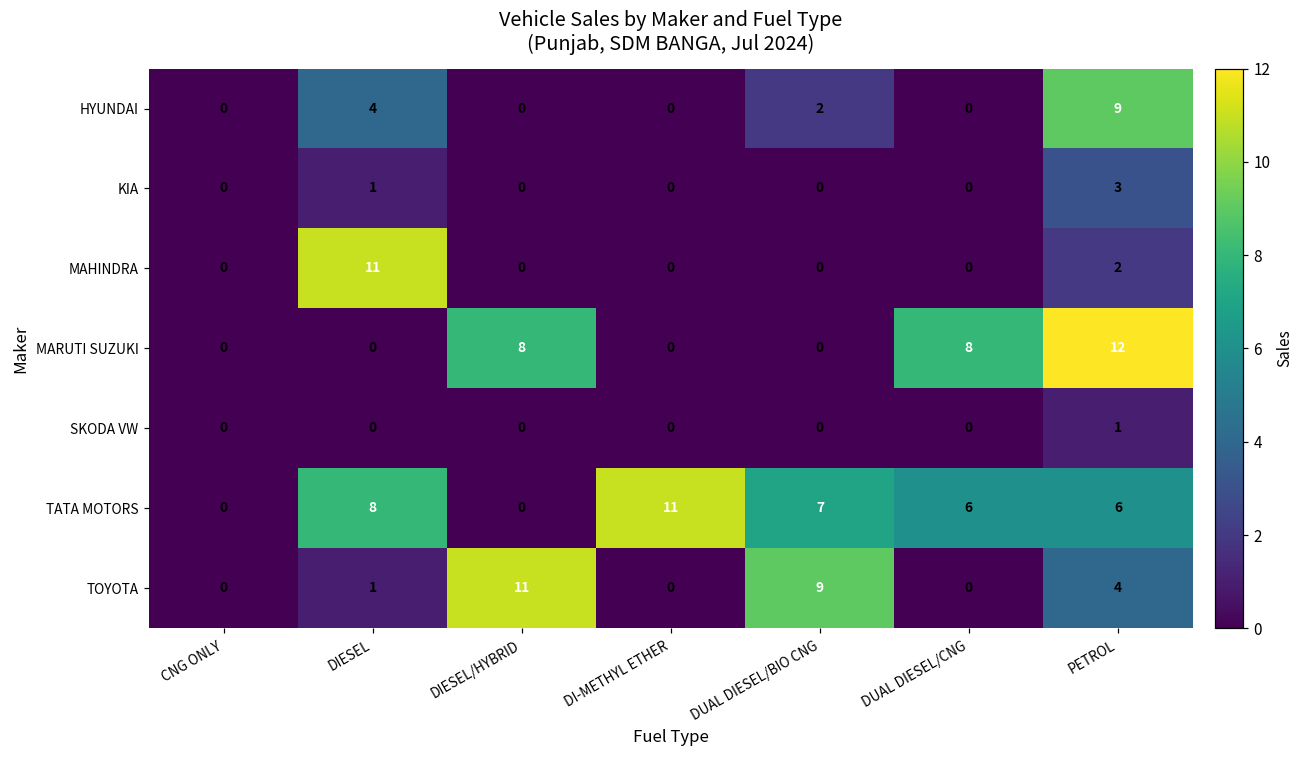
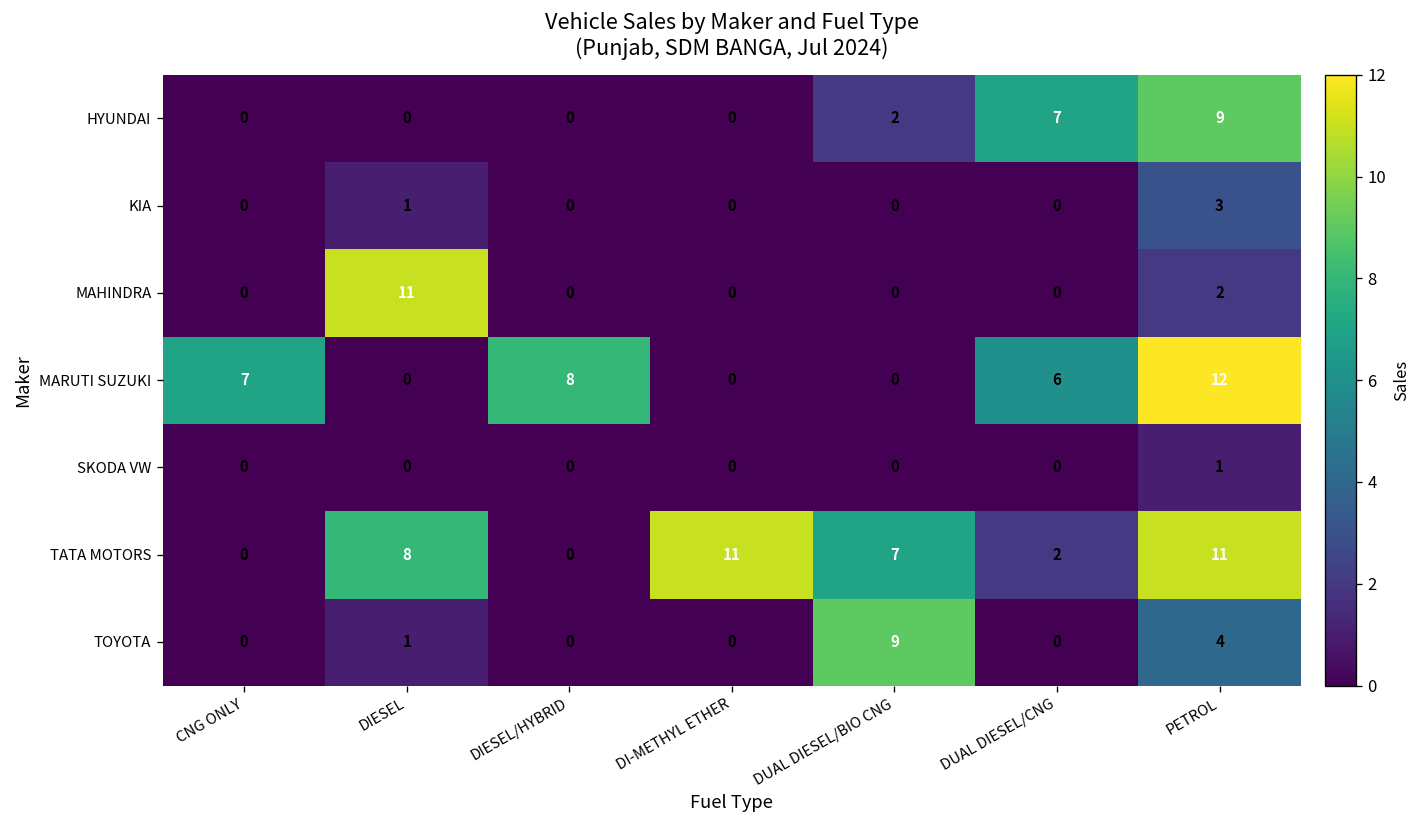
  {
    "HYUNDAI": {
      "CNG ONLY": 0,
-     "DIESEL": 4,
+     "DIESEL": 0,
      "DIESEL/HYBRID": 0,
      "DI-METHYL ETHER": 0,
      "DUAL DIESEL/BIO CNG": 2,
-     "DUAL DIESEL/CNG": 0,
+     "DUAL DIESEL/CNG": 7,
      "PETROL": 9
    },
    "KIA": {
      "CNG ONLY": 0,
      "DIESEL": 1,
      "DIESEL/HYBRID": 0,
      "DI-METHYL ETHER": 0,
      "DUAL DIESEL/BIO CNG": 0,
      "DUAL DIESEL/CNG": 0,
      "PETROL": 3
    },
    "MAHINDRA": {
      "CNG ONLY": 0,
      "DIESEL": 11,
      "DIESEL/HYBRID": 0,
      "DI-METHYL ETHER": 0,
      "DUAL DIESEL/BIO CNG": 0,
      "DUAL DIESEL/CNG": 0,
      "PETROL": 2
    },
    "MARUTI SUZUKI": {
-     "CNG ONLY": 0,
+     "CNG ONLY": 7,
      "DIESEL": 0,
      "DIESEL/HYBRID": 8,
      "DI-METHYL ETHER": 0,
      "DUAL DIESEL/BIO CNG": 0,
-     "DUAL DIESEL/CNG": 8,
+     "DUAL DIESEL/CNG": 6,
      "PETROL": 12
    },
    "SKODA VW": {
      "CNG ONLY": 0,
      "DIESEL": 0,
      "DIESEL/HYBRID": 0,
      "DI-METHYL ETHER": 0,
      "DUAL DIESEL/BIO CNG": 0,
      "DUAL DIESEL/CNG": 0,
      "PETROL": 1
    },
    "TATA MOTORS": {
      "CNG ONLY": 0,
      "DIESEL": 8,
      "DIESEL/HYBRID": 0,
      "DI-METHYL ETHER": 11,
      "DUAL DIESEL/BIO CNG": 7,
-     "DUAL DIESEL/CNG": 6,
-     "PETROL": 6
+     "DUAL DIESEL/CNG": 2,
+     "PETROL": 11
    },
    "TOYOTA": {
      "CNG ONLY": 0,
      "DIESEL": 1,
-     "DIESEL/HYBRID": 11,
+     "DIESEL/HYBRID": 0,
      "DI-METHYL ETHER": 0,
      "DUAL DIESEL/BIO CNG": 9,
      "DUAL DIESEL/CNG": 0,
      "PETROL": 4
    }
  }
